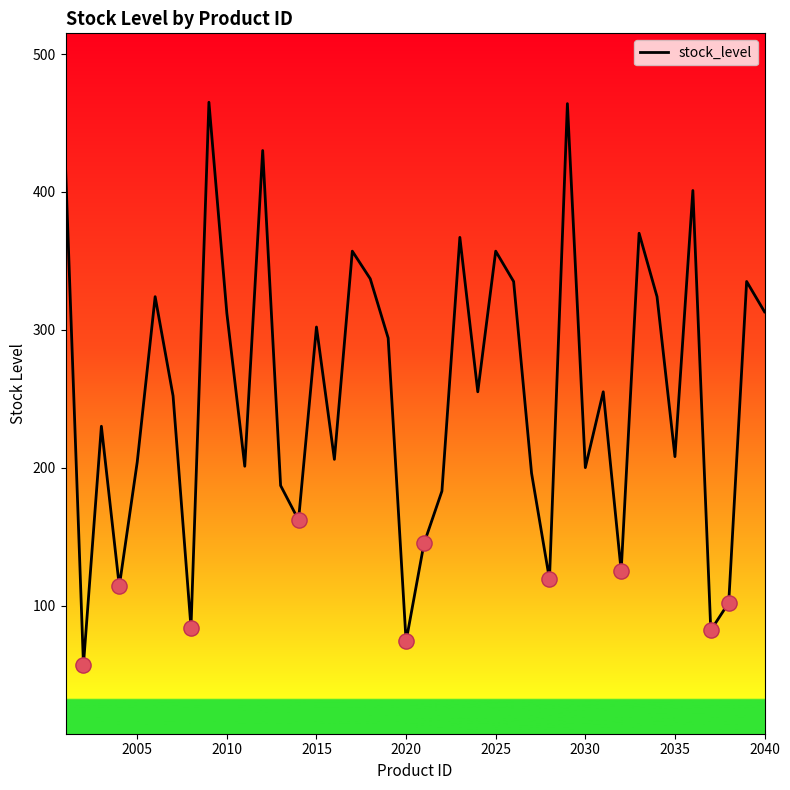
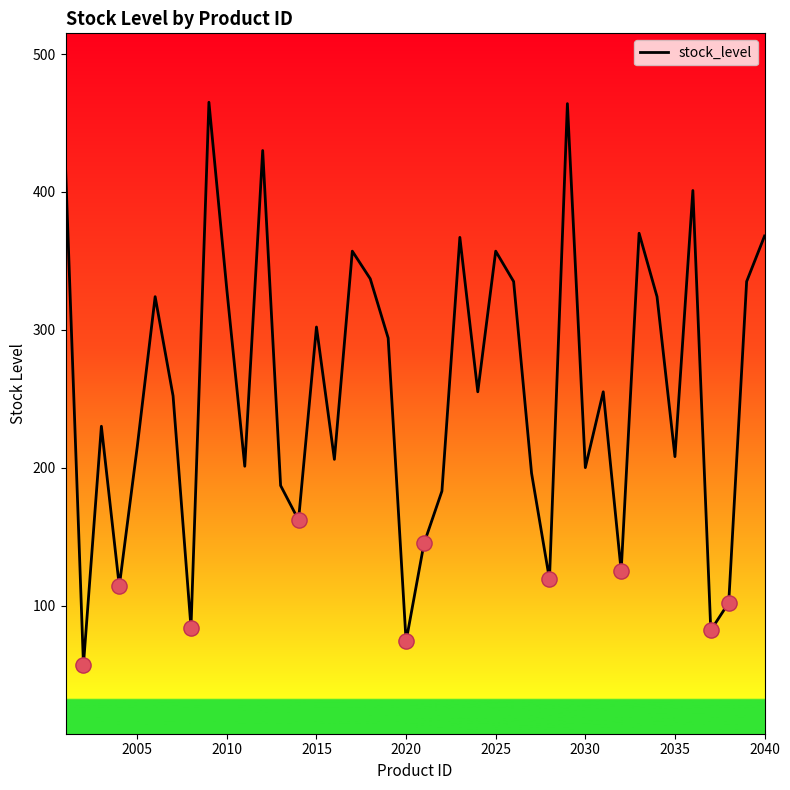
  {
    "stock_level": {
-     "2005": 204,
-     "2010": 312,
+     "2005": 215,
+     "2010": 329,
      "2015": 302,
      "2025": 357,
      "2030": 200,
      "2035": 208,
-     "2040": 313
+     "2040": 368
    }
  }
